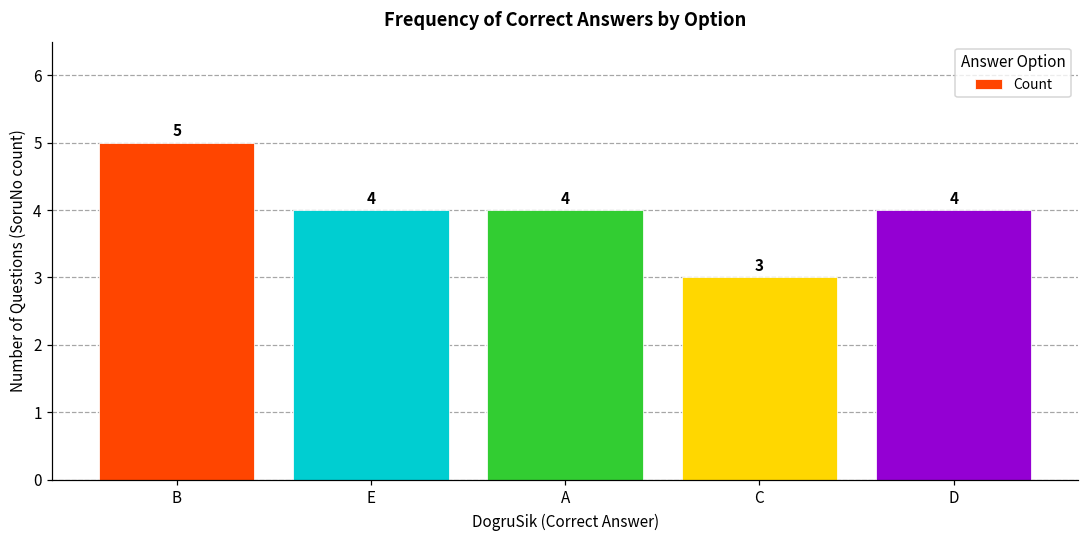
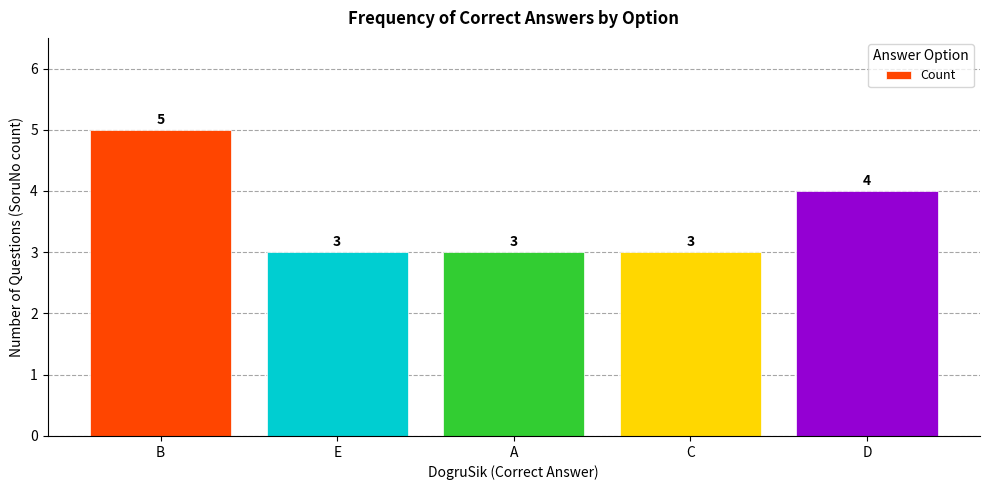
  {
    "B": 5,
-   "E": 4,
-   "A": 4,
+   "E": 3,
+   "A": 3,
    "C": 3,
    "D": 4
  }
